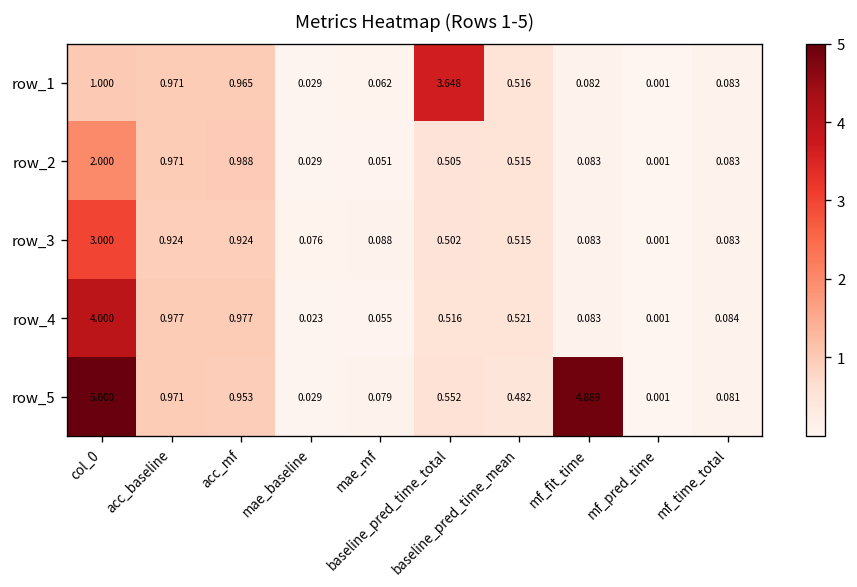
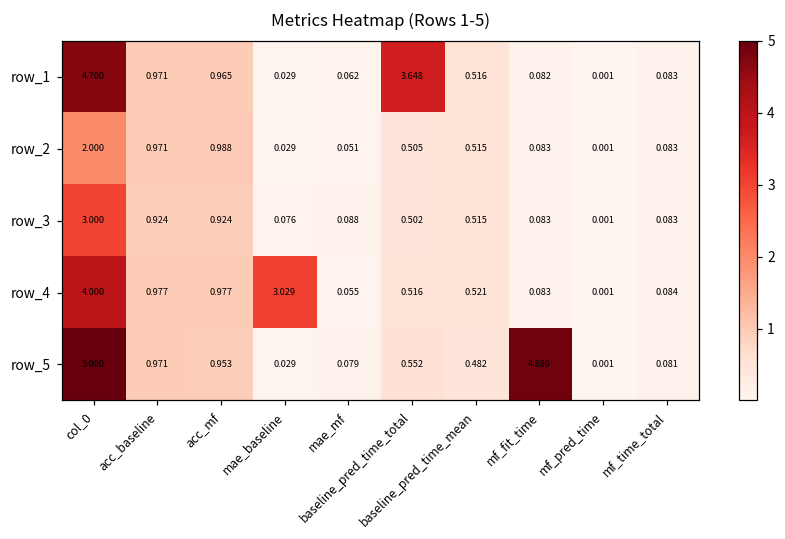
  {
    "row_1": {
-     "col_0": 1.000,
+     "col_0": 4.700,
      "acc_baseline": 0.971,
      "acc_mf": 0.965,
      "mae_baseline": 0.029,
      "mae_mf": 0.062,
      "baseline_pred_time_total": 3.648,
      "baseline_pred_time_mean": 0.516,
      "mf_fit_time": 0.082,
      "mf_pred_time": 0.001,
      "mf_time_total": 0.083
    },
    "row_2": {
      "col_0": 2.000,
      "acc_baseline": 0.971,
      "acc_mf": 0.988,
      "mae_baseline": 0.029,
      "mae_mf": 0.051,
      "baseline_pred_time_total": 0.505,
      "baseline_pred_time_mean": 0.515,
      "mf_fit_time": 0.083,
      "mf_pred_time": 0.001,
      "mf_time_total": 0.083
    },
    "row_3": {
      "col_0": 3.000,
      "acc_baseline": 0.924,
      "acc_mf": 0.924,
      "mae_baseline": 0.076,
      "mae_mf": 0.088,
      "baseline_pred_time_total": 0.502,
      "baseline_pred_time_mean": 0.515,
      "mf_fit_time": 0.083,
      "mf_pred_time": 0.001,
      "mf_time_total": 0.083
    },
    "row_4": {
      "col_0": 4.000,
      "acc_baseline": 0.977,
      "acc_mf": 0.977,
-     "mae_baseline": 0.023,
+     "mae_baseline": 3.029,
      "mae_mf": 0.055,
      "baseline_pred_time_total": 0.516,
      "baseline_pred_time_mean": 0.521,
      "mf_fit_time": 0.083,
      "mf_pred_time": 0.001,
      "mf_time_total": 0.084
    },
    "row_5": {
      "col_0": 5.000,
      "acc_baseline": 0.971,
      "acc_mf": 0.953,
      "mae_baseline": 0.029,
      "mae_mf": 0.079,
      "baseline_pred_time_total": 0.552,
      "baseline_pred_time_mean": 0.482,
      "mf_fit_time": 4.889,
      "mf_pred_time": 0.001,
      "mf_time_total": 0.081
    }
  }
